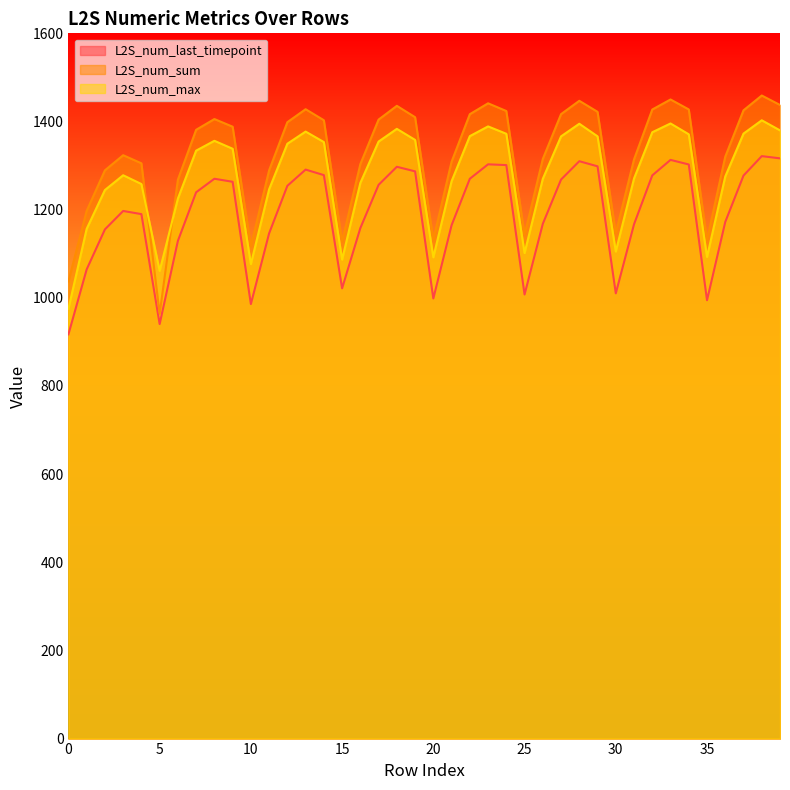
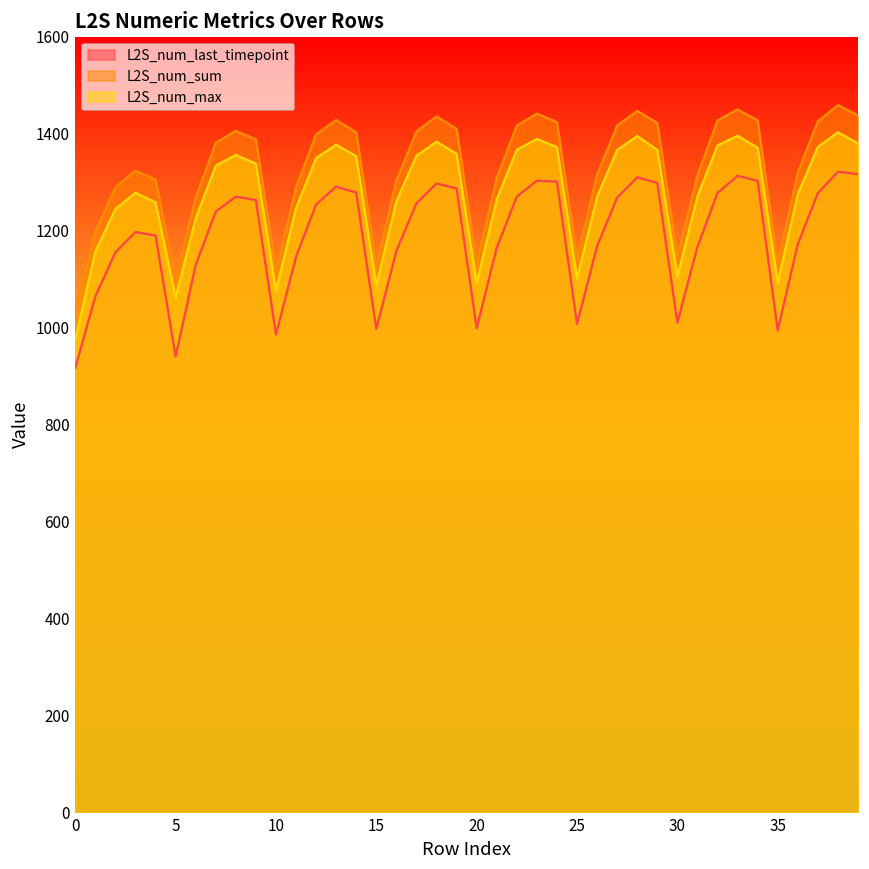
  {
    "L2S_num_last_timepoint": {
      "0": 920,
      "5": 940,
      "10": 990,
-     "15": 1020,
+     "15": 1000,
      "20": 1000,
      "25": 1010,
      "30": 1010,
      "35": 990
    },
    "L2S_num_sum": {
      "0": 1040,
-     "5": 960,
+     "5": 1100,
      "10": 1120,
      "15": 1130,
      "20": 1130,
      "25": 1140,
      "30": 1150,
      "35": 1130
    },
    "L2S_num_max": {
      "0": 980,
      "5": 1060,
      "10": 1080,
      "15": 1090,
      "20": 1090,
      "25": 1100,
      "30": 1110,
      "35": 1090
    }
  }
